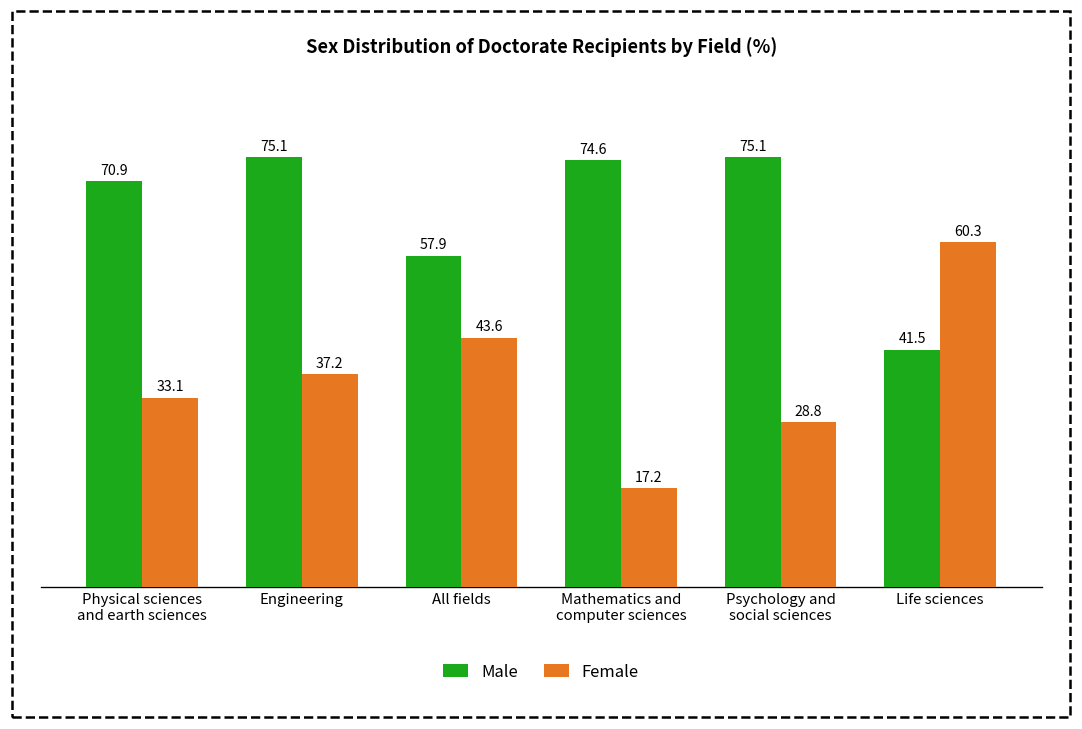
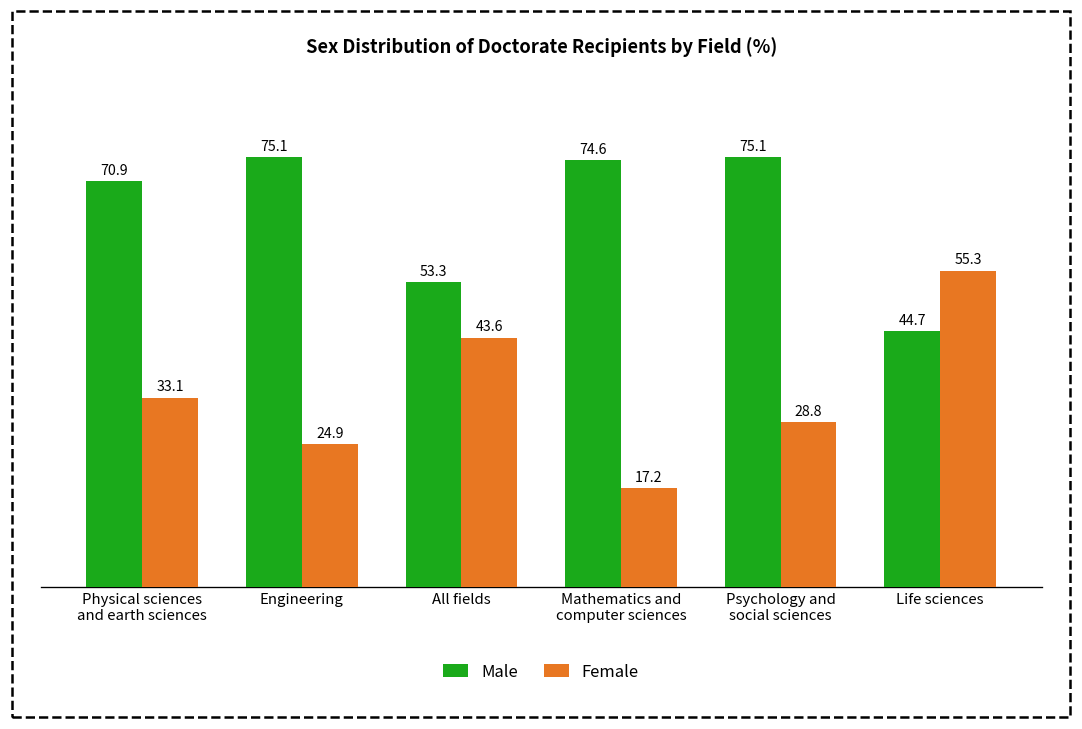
  {
    "Male": {
      "Physical sciences and earth sciences": 70.9,
      "Engineering": 75.1,
-     "All fields": 57.9,
+     "All fields": 53.3,
      "Mathematics and computer sciences": 74.6,
      "Psychology and social sciences": 75.1,
-     "Life sciences": 41.5
+     "Life sciences": 44.7
    },
    "Female": {
      "Physical sciences and earth sciences": 33.1,
-     "Engineering": 37.2,
+     "Engineering": 24.9,
      "All fields": 43.6,
      "Mathematics and computer sciences": 17.2,
      "Psychology and social sciences": 28.8,
-     "Life sciences": 60.3
+     "Life sciences": 55.3
    }
  }
